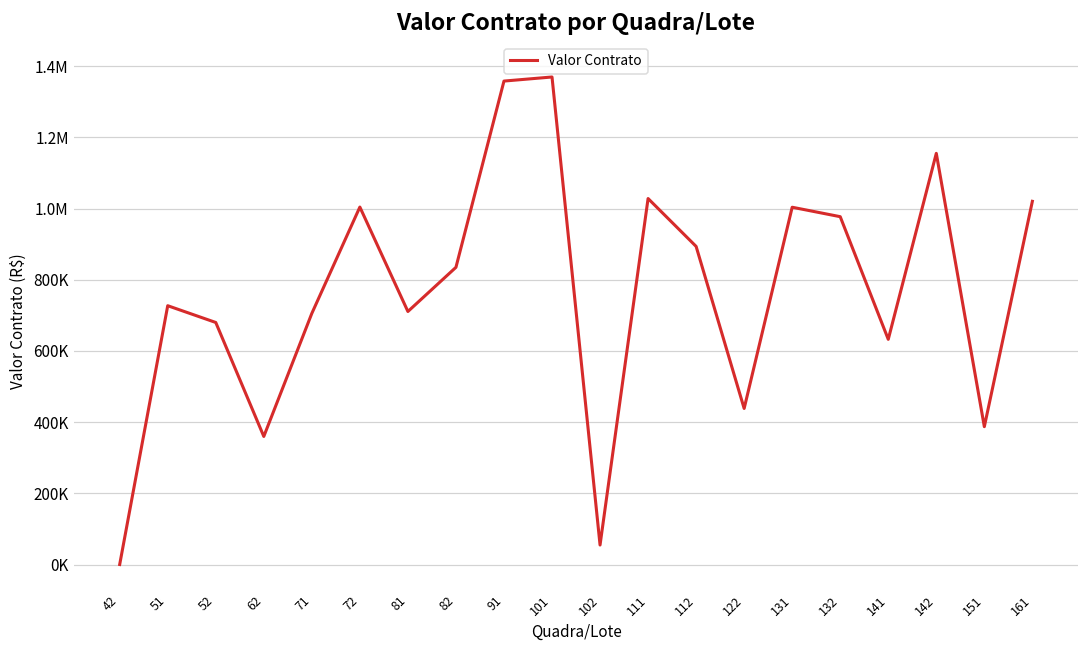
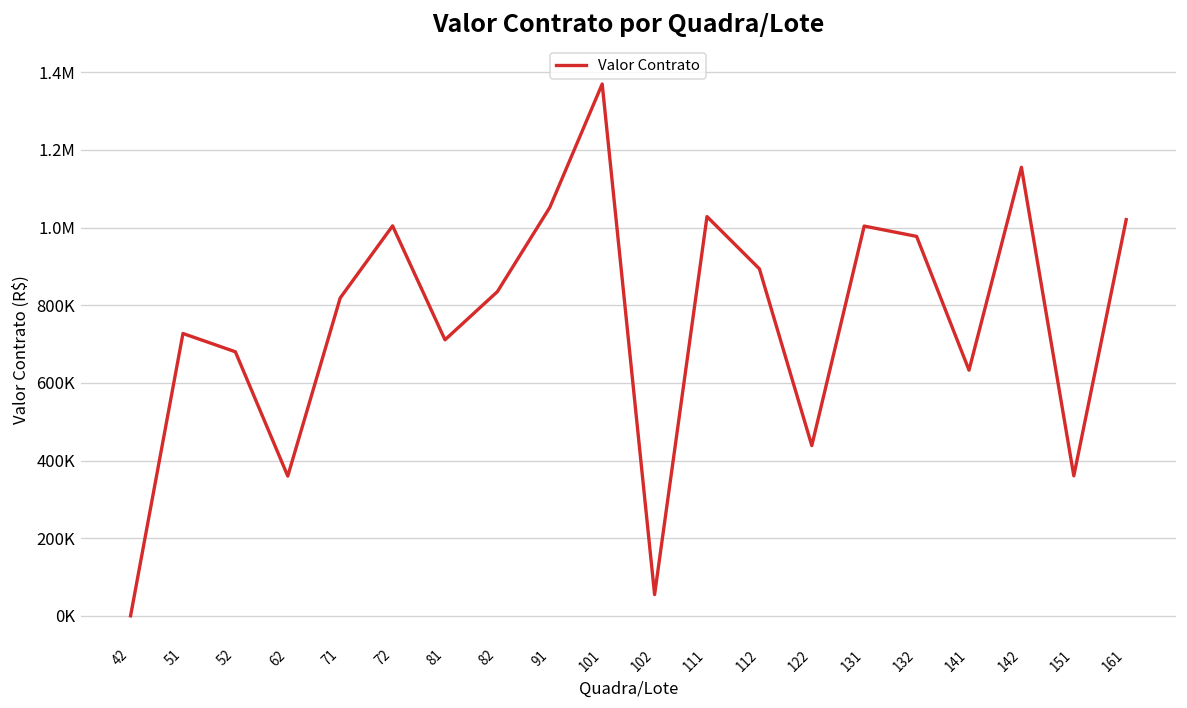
  {
    "42": 0,
    "51": 730000,
    "52": 680000,
    "62": 360000,
-   "71": 710000,
+   "71": 820000,
    "72": 1000000,
    "81": 710000,
    "82": 840000,
-   "91": 1360000,
+   "91": 1050000,
    "101": 1370000,
    "102": 50000,
    "111": 1030000,
    "112": 890000,
    "122": 440000,
    "131": 1000000,
    "132": 980000,
    "141": 630000,
    "142": 1160000,
-   "151": 390000,
+   "151": 360000,
    "161": 1020000
  }
